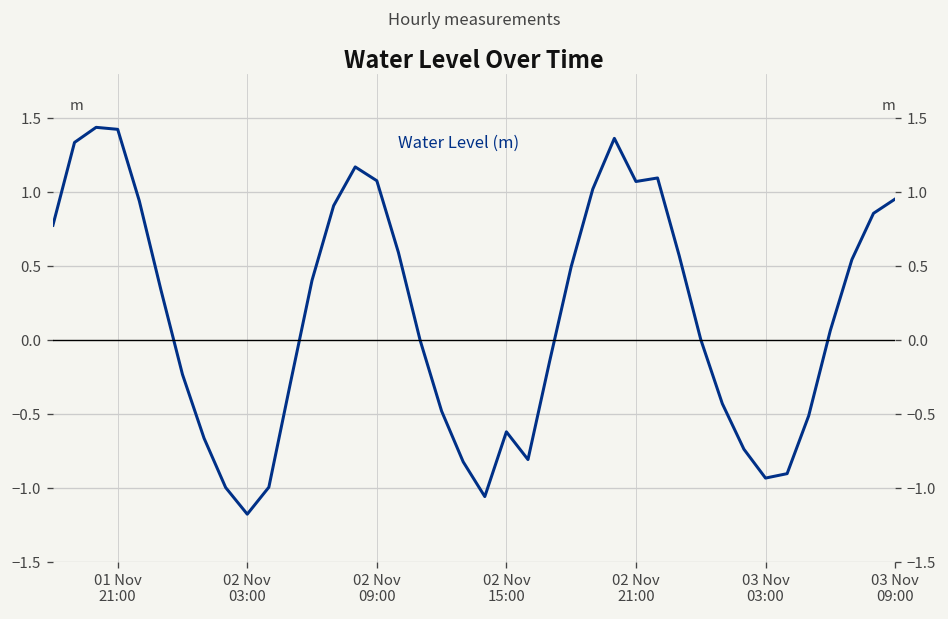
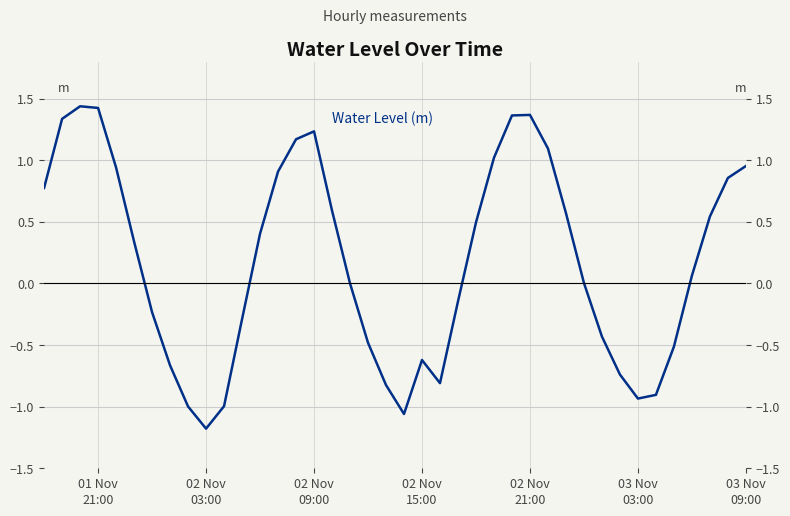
  {
    "01 Nov 21:00": 1.42,
    "02 Nov 03:00": -1.18,
-   "02 Nov 09:00": 1.08,
+   "02 Nov 09:00": 1.23,
    "02 Nov 15:00": -0.62,
-   "02 Nov 21:00": 1.07,
+   "02 Nov 21:00": 1.37,
    "03 Nov 03:00": -0.93,
    "03 Nov 09:00": 0.95
  }
